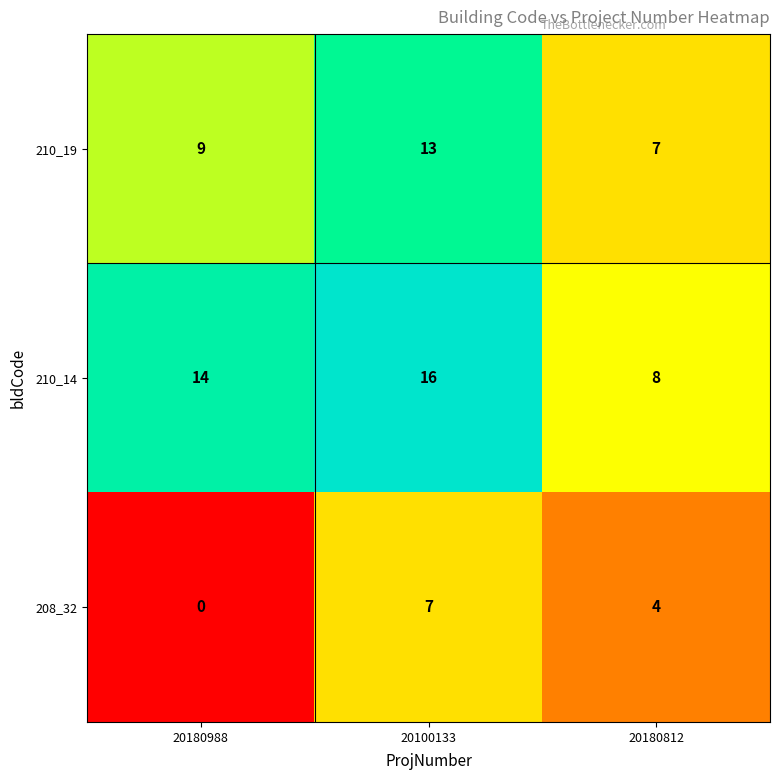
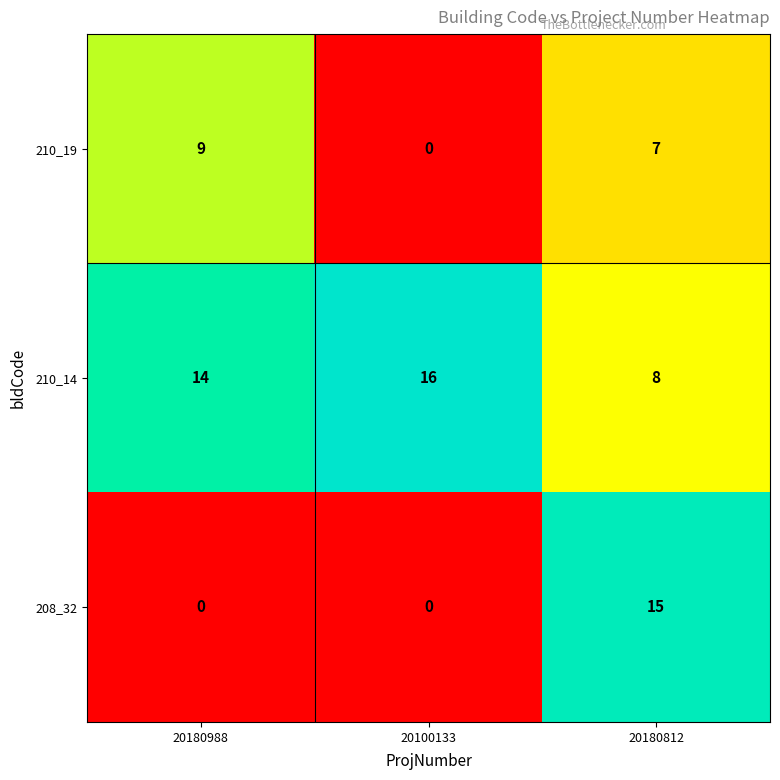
  {
    "210_19": {
      "20180988": 9,
-     "20100133": 13,
+     "20100133": 0,
      "20180812": 7
    },
    "210_14": {
      "20180988": 14,
      "20100133": 16,
      "20180812": 8
    },
    "208_32": {
      "20180988": 0,
-     "20100133": 7,
-     "20180812": 4
+     "20100133": 0,
+     "20180812": 15
    }
  }
